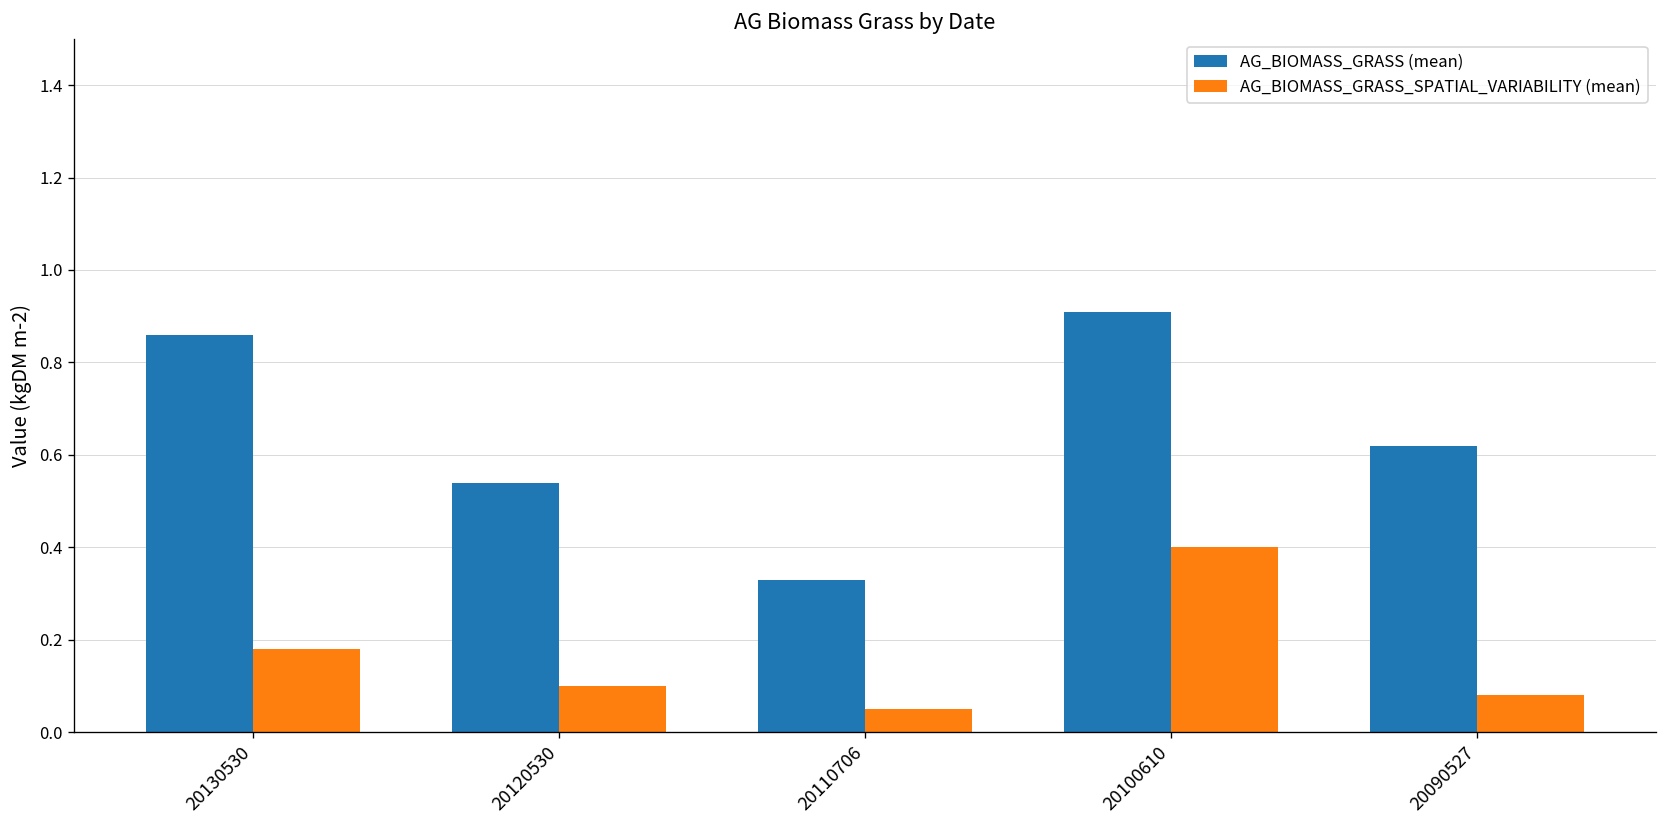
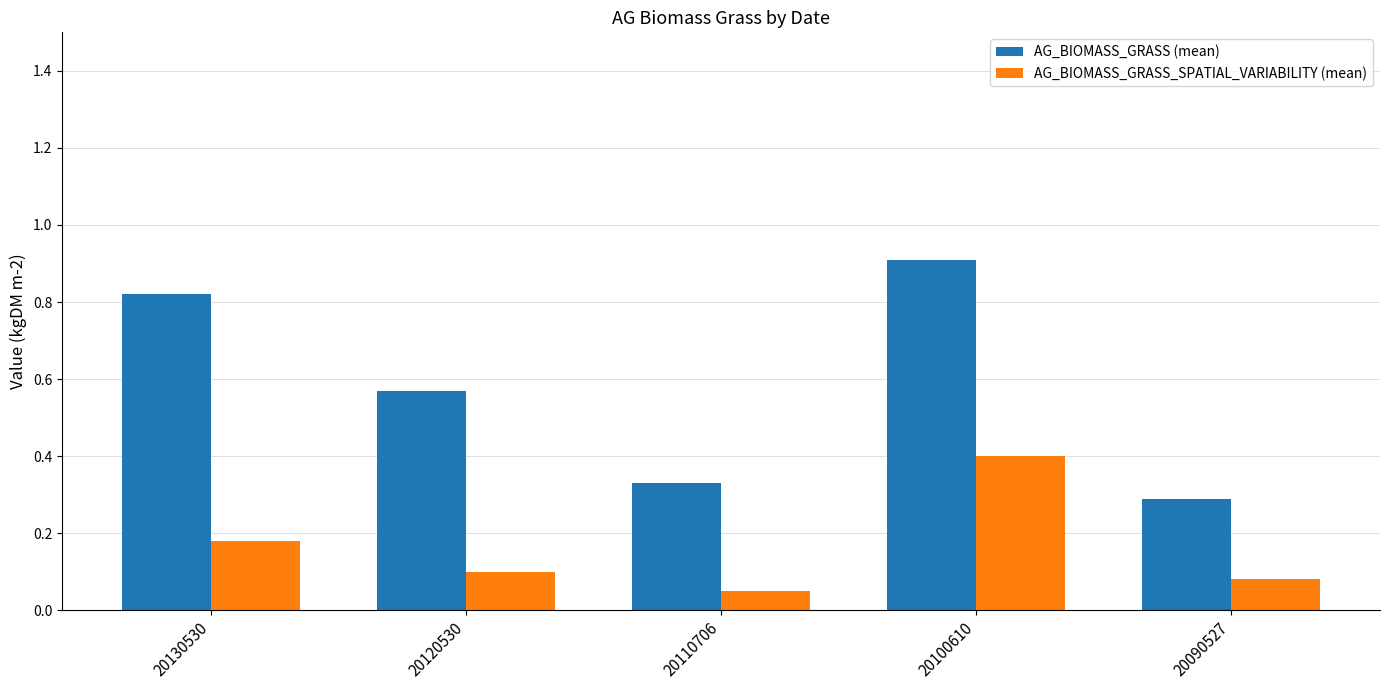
  {
    "AG_BIOMASS_GRASS (mean)": {
-     "20130530": 0.86,
-     "20120530": 0.54,
+     "20130530": 0.82,
+     "20120530": 0.57,
      "20110706": 0.33,
      "20100610": 0.91,
-     "20090527": 0.62
+     "20090527": 0.29
    },
    "AG_BIOMASS_GRASS_SPATIAL_VARIABILITY (mean)": {
      "20130530": 0.18,
      "20120530": 0.10,
      "20110706": 0.05,
      "20100610": 0.40,
      "20090527": 0.08
    }
  }
